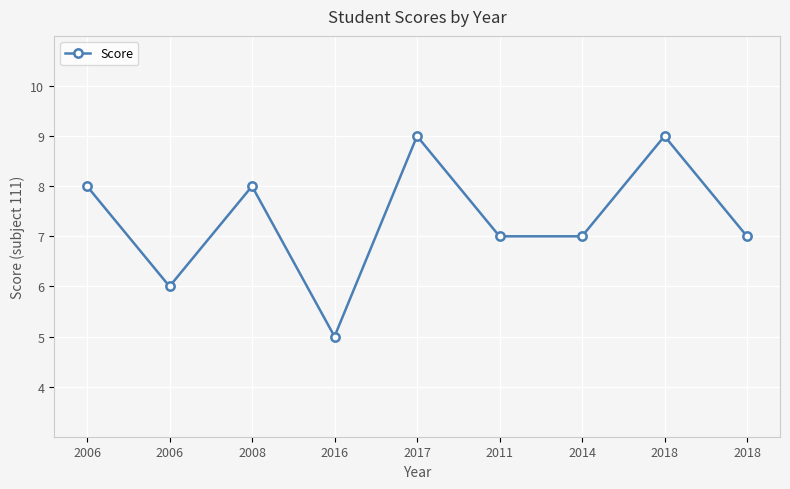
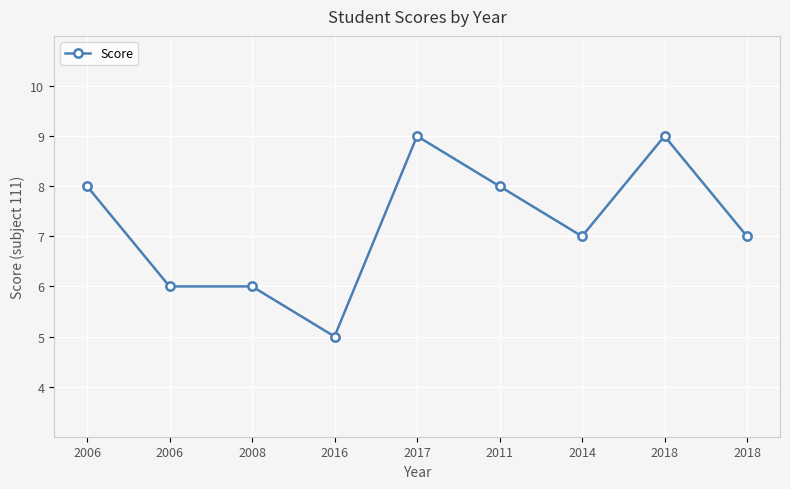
  {
-   "2008": 8,
+   "2008": 6,
    "2016": 5,
    "2017": 9,
-   "2011": 7,
+   "2011": 8,
    "2014": 7
  }
